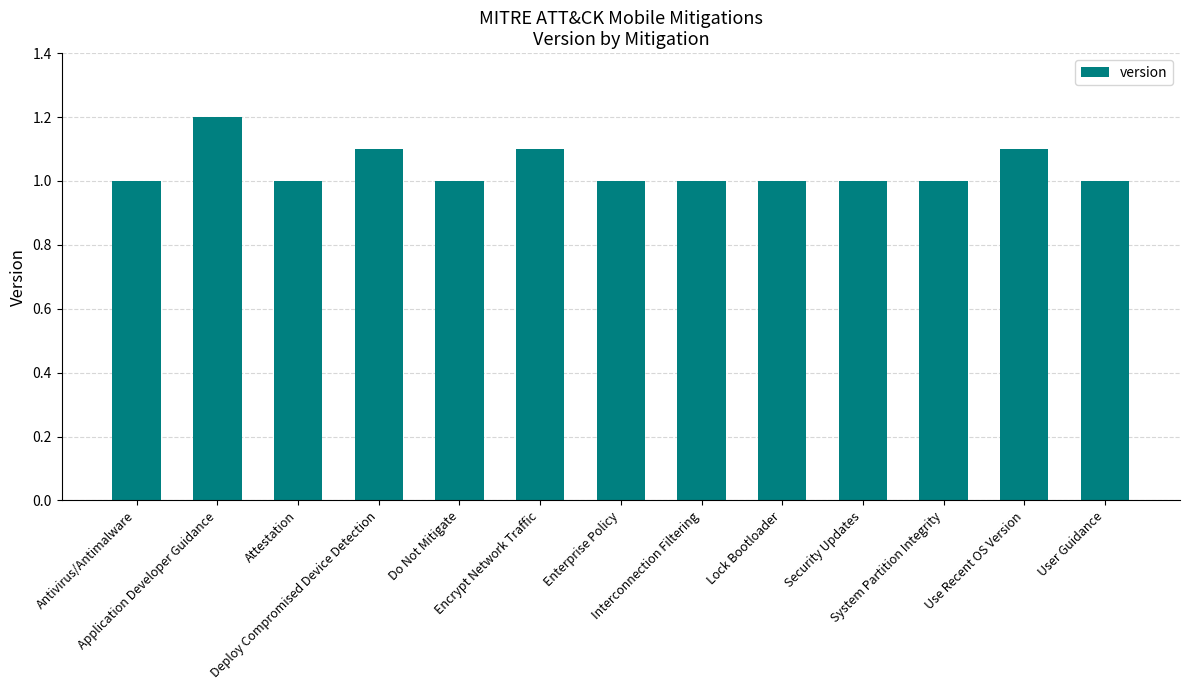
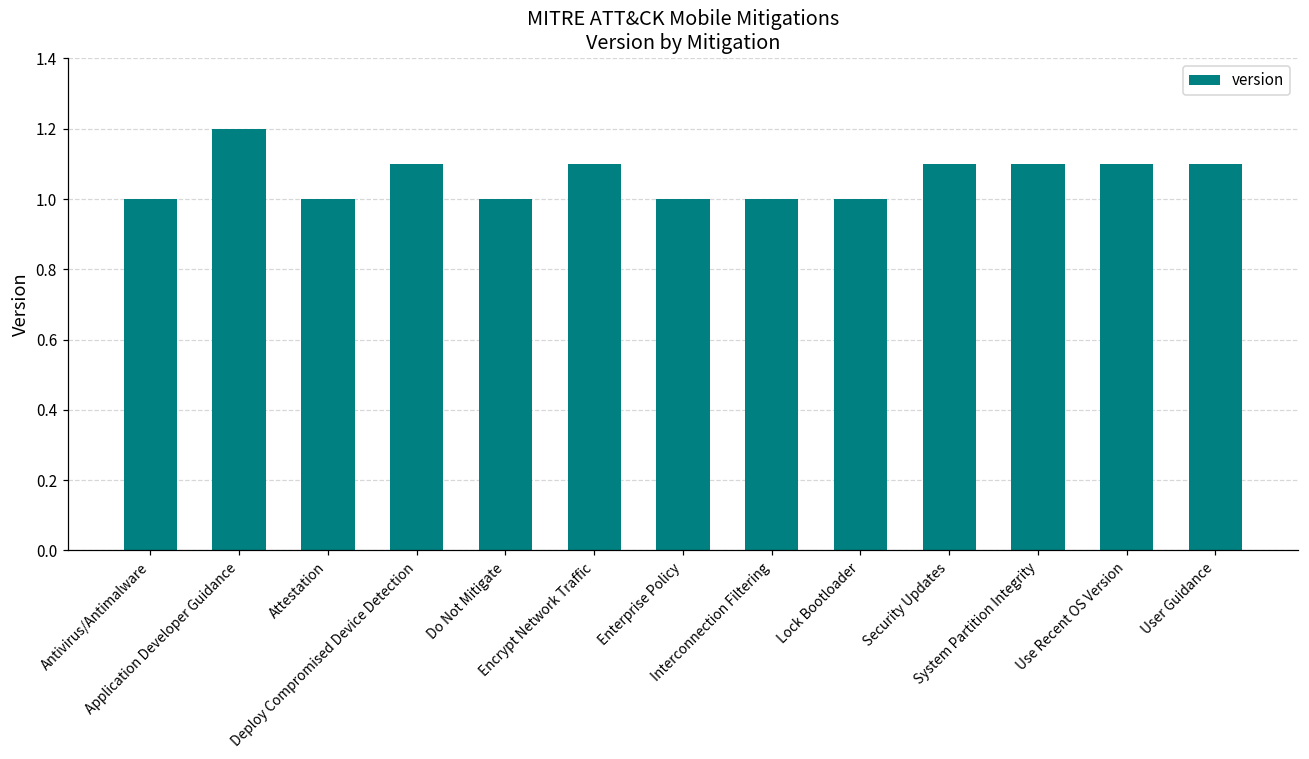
  {
    "Antivirus/Antimalware": 1.0,
    "Application Developer Guidance": 1.2,
    "Attestation": 1.0,
    "Deploy Compromised Device Detection": 1.1,
    "Do Not Mitigate": 1.0,
    "Encrypt Network Traffic": 1.1,
    "Enterprise Policy": 1.0,
    "Interconnection Filtering": 1.0,
    "Lock Bootloader": 1.0,
-   "Security Updates": 1.0,
-   "System Partition Integrity": 1.0,
+   "Security Updates": 1.1,
+   "System Partition Integrity": 1.1,
    "Use Recent OS Version": 1.1,
-   "User Guidance": 1.0
+   "User Guidance": 1.1
  }
